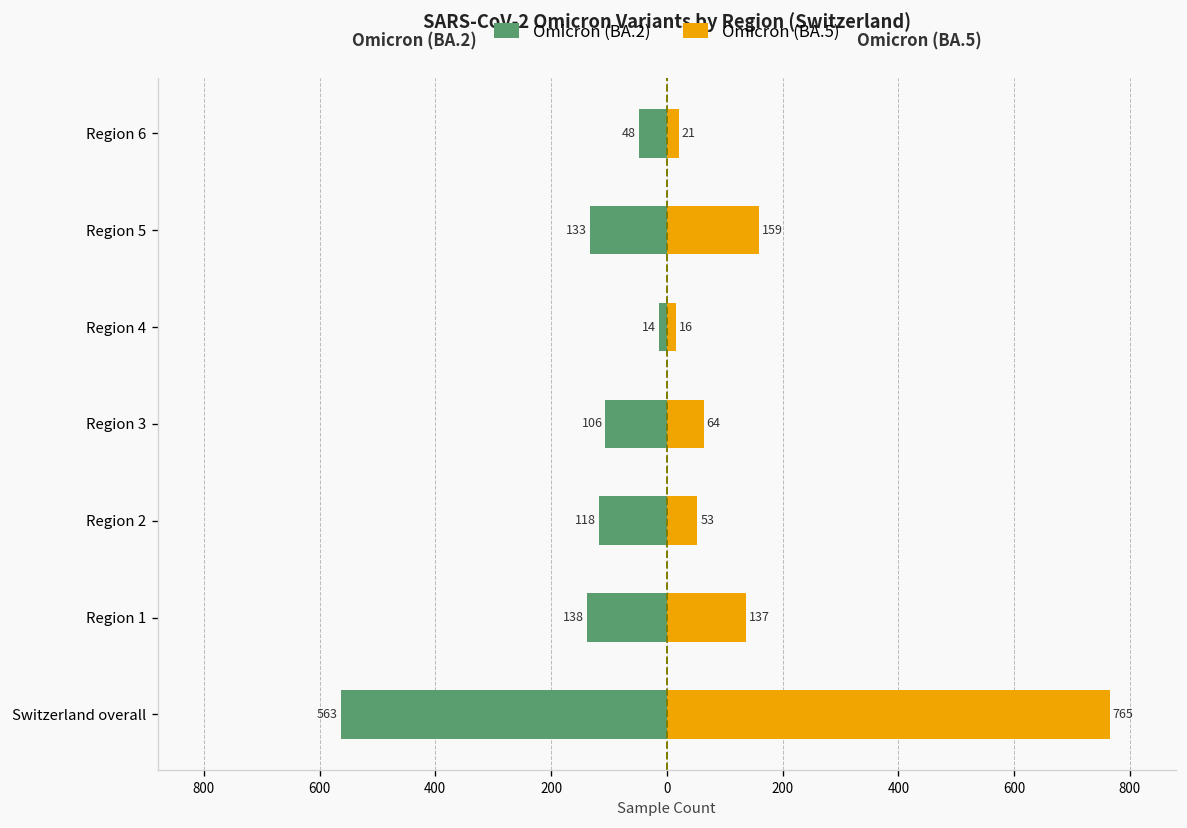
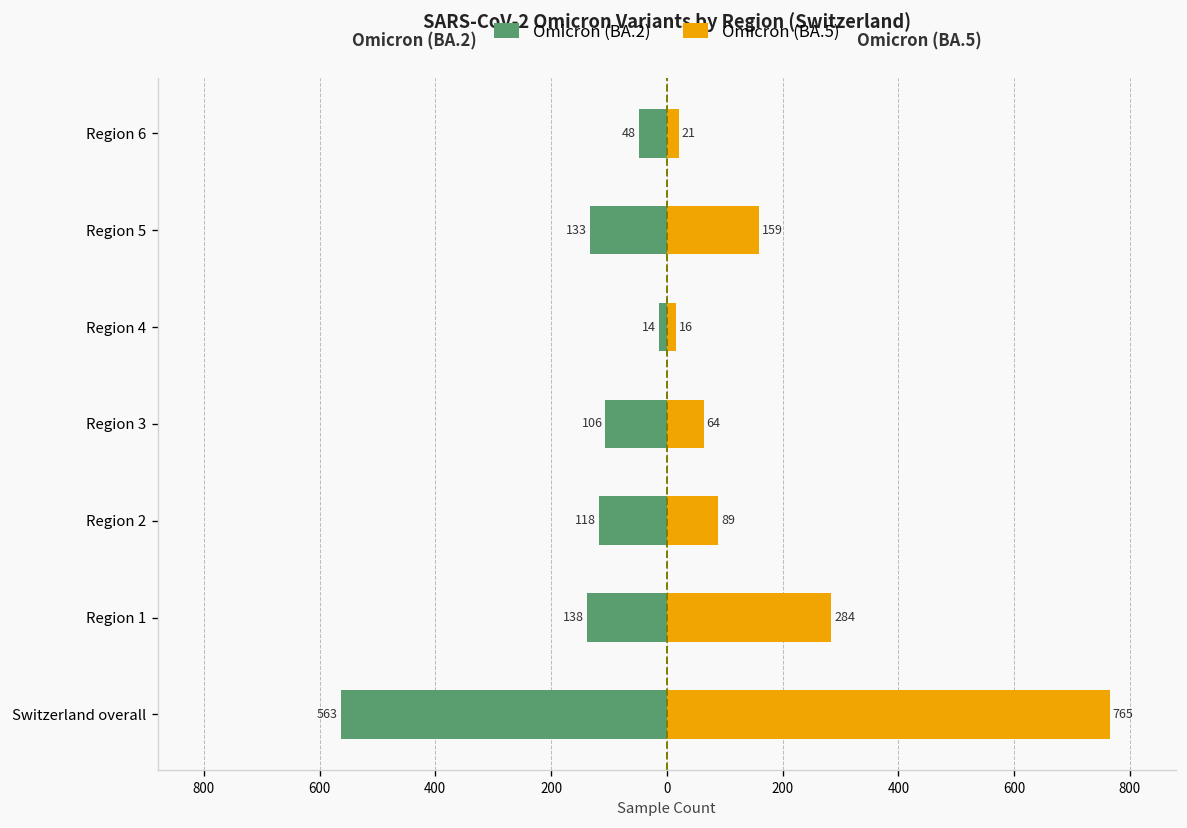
  {
    "Omicron (BA.5)": {
      "Region 6": 21,
      "Region 5": 159,
      "Region 4": 16,
      "Region 3": 64,
-     "Region 2": 53,
-     "Region 1": 137,
+     "Region 2": 89,
+     "Region 1": 284,
      "Switzerland overall": 765
    }
  }
